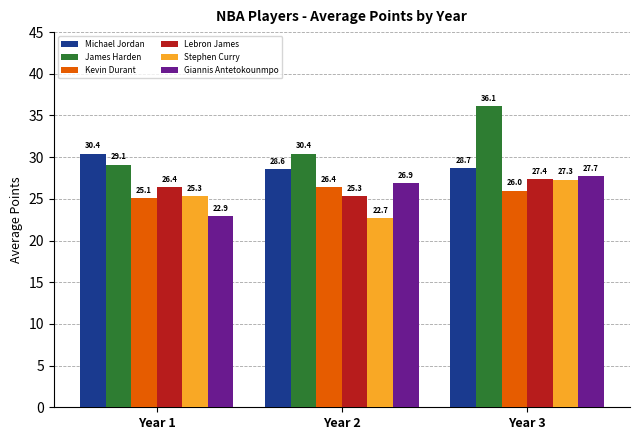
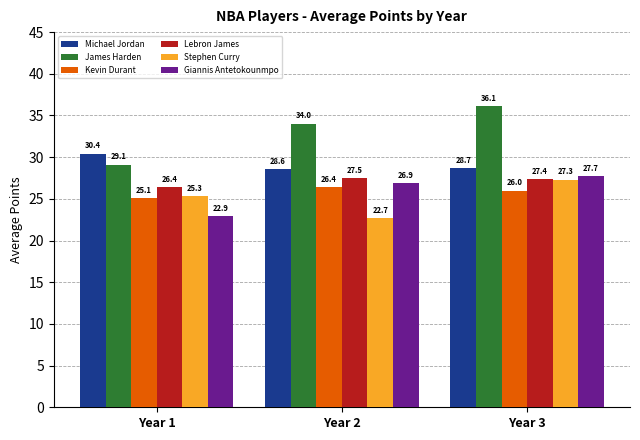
  {
    "Michael Jordan": {
      "Year 1": 30.4,
      "Year 2": 28.6,
      "Year 3": 28.7
    },
    "James Harden": {
      "Year 1": 29.1,
-     "Year 2": 30.4,
+     "Year 2": 34.0,
      "Year 3": 36.1
    },
    "Kevin Durant": {
      "Year 1": 25.1,
      "Year 2": 26.4,
      "Year 3": 26.0
    },
    "Lebron James": {
      "Year 1": 26.4,
-     "Year 2": 25.3,
+     "Year 2": 27.5,
      "Year 3": 27.4
    },
    "Stephen Curry": {
      "Year 1": 25.3,
      "Year 2": 22.7,
      "Year 3": 27.3
    },
    "Giannis Antetokounmpo": {
      "Year 1": 22.9,
      "Year 2": 26.9,
      "Year 3": 27.7
    }
  }
